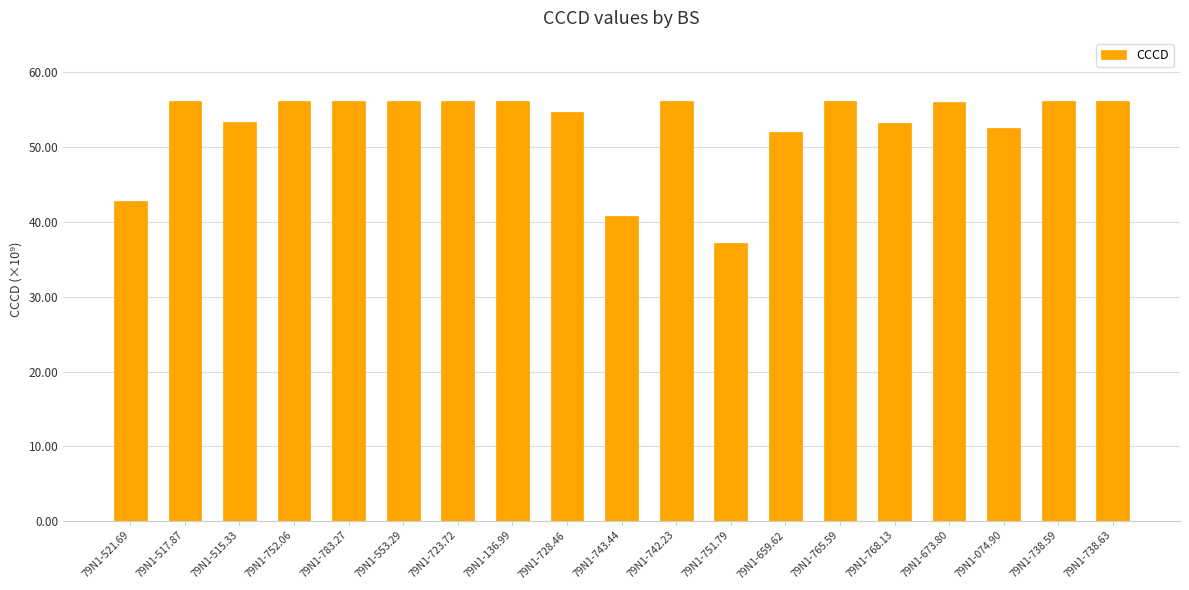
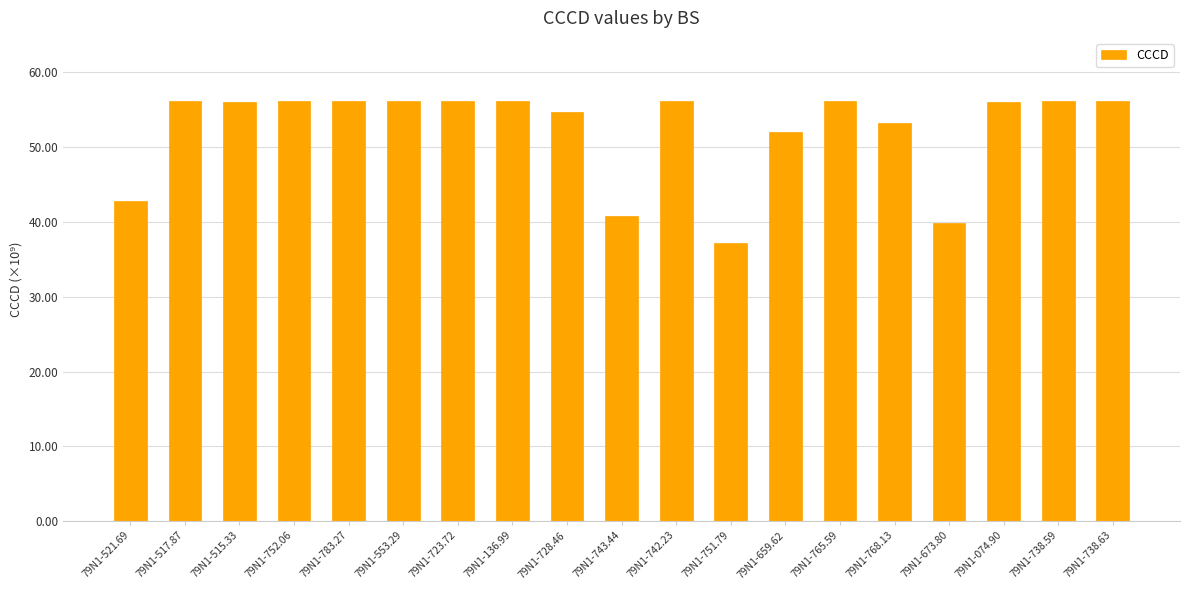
  {
    "79N1-521.69": 43,
    "79N1-517.87": 56,
-   "79N1-515.33": 53,
+   "79N1-515.33": 56,
    "79N1-752.06": 56,
    "79N1-783.27": 56,
    "79N1-553.29": 56,
    "79N1-723.72": 56,
    "79N1-136.99": 56,
    "79N1-728.46": 55,
    "79N1-743.44": 41,
    "79N1-742.23": 56,
    "79N1-751.79": 37,
    "79N1-659.62": 52,
    "79N1-765.59": 56,
    "79N1-768.13": 53,
-   "79N1-673.80": 56,
-   "79N1-074.90": 53,
+   "79N1-673.80": 40,
+   "79N1-074.90": 56,
    "79N1-738.59": 56,
    "79N1-738.63": 56
  }
